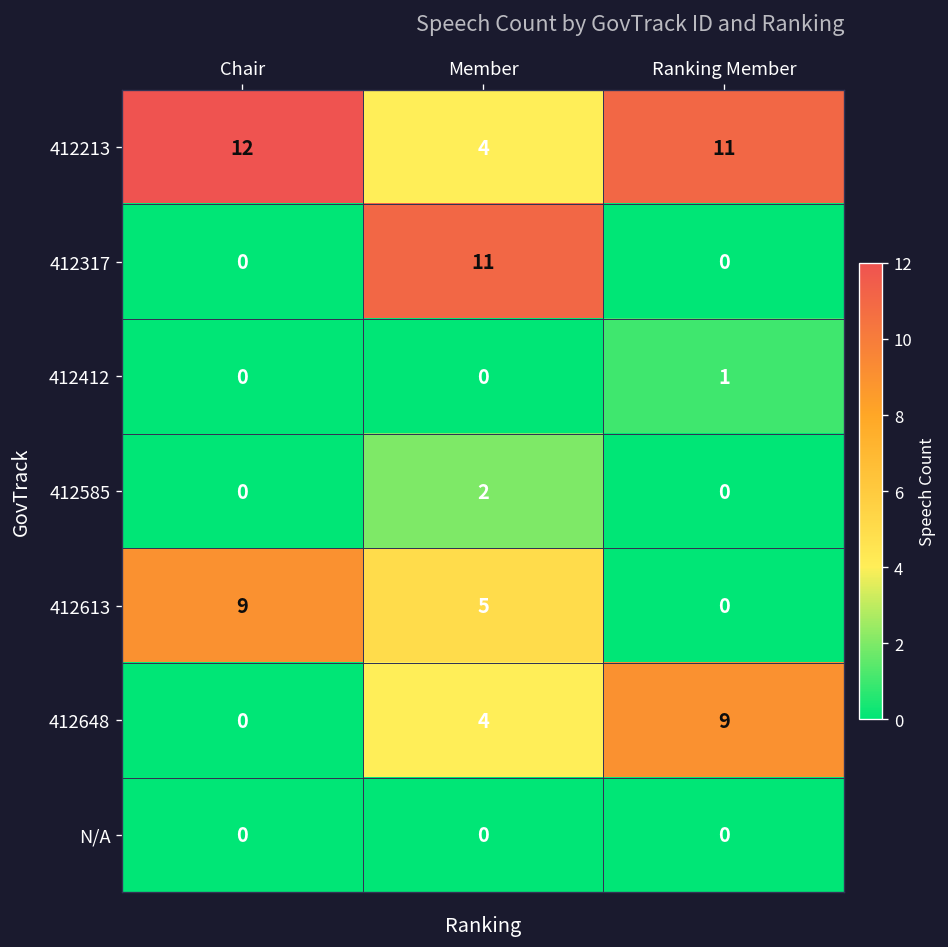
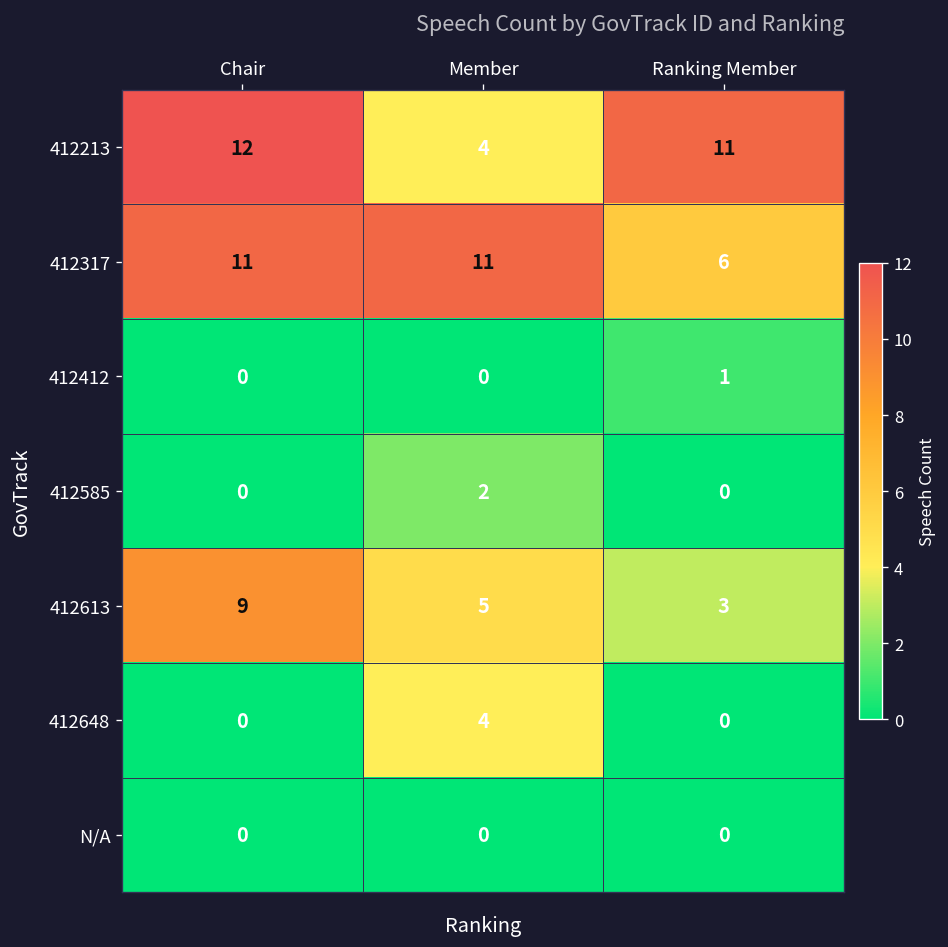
  {
    "412213": {
      "Chair": 12,
      "Member": 4,
      "Ranking Member": 11
    },
    "412317": {
-     "Chair": 0,
+     "Chair": 11,
      "Member": 11,
-     "Ranking Member": 0
+     "Ranking Member": 6
    },
    "412412": {
      "Chair": 0,
      "Member": 0,
      "Ranking Member": 1
    },
    "412585": {
      "Chair": 0,
      "Member": 2,
      "Ranking Member": 0
    },
    "412613": {
      "Chair": 9,
      "Member": 5,
-     "Ranking Member": 0
+     "Ranking Member": 3
    },
    "412648": {
      "Chair": 0,
      "Member": 4,
-     "Ranking Member": 9
+     "Ranking Member": 0
    },
    "N/A": {
      "Chair": 0,
      "Member": 0,
      "Ranking Member": 0
    }
  }
